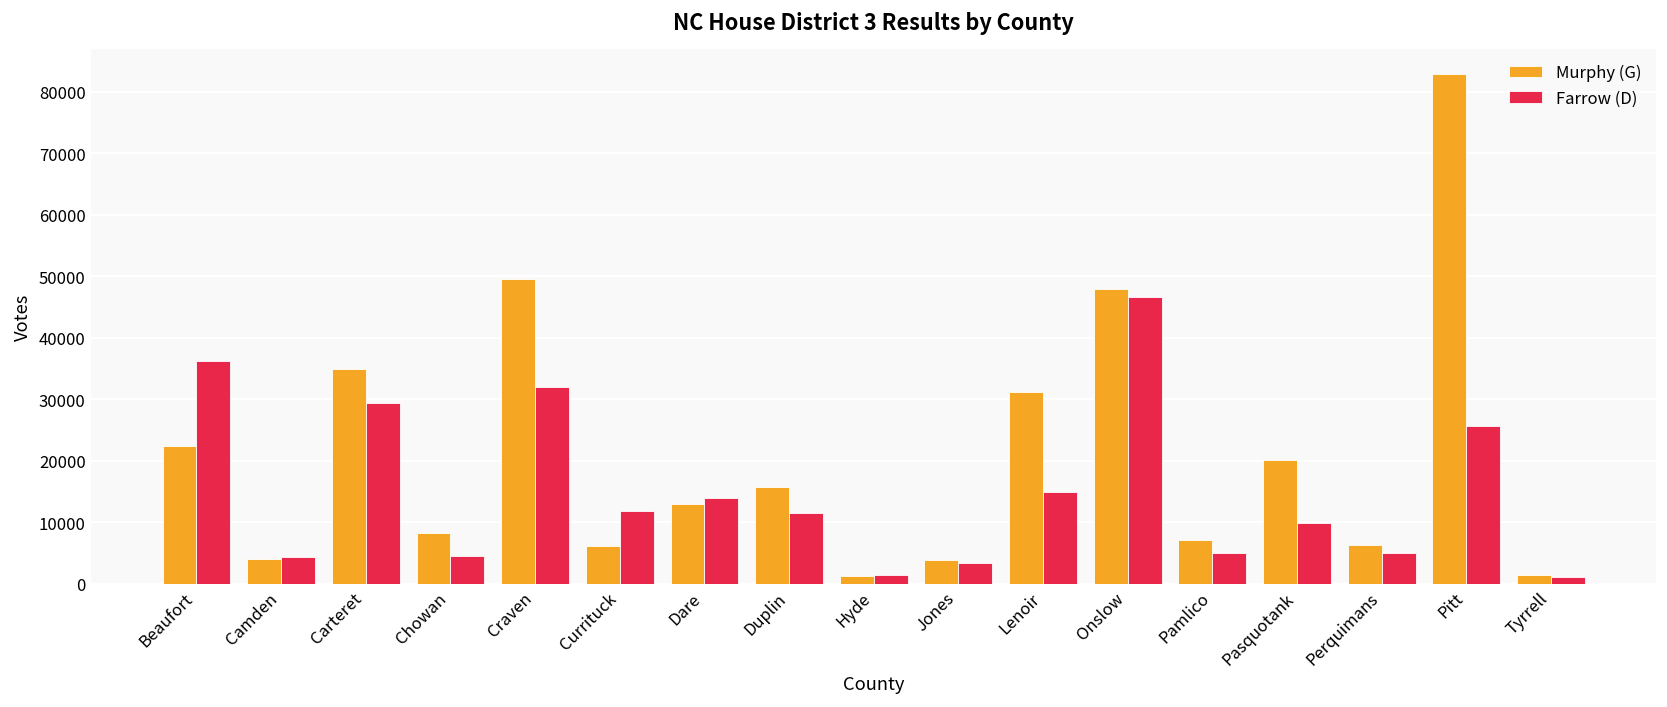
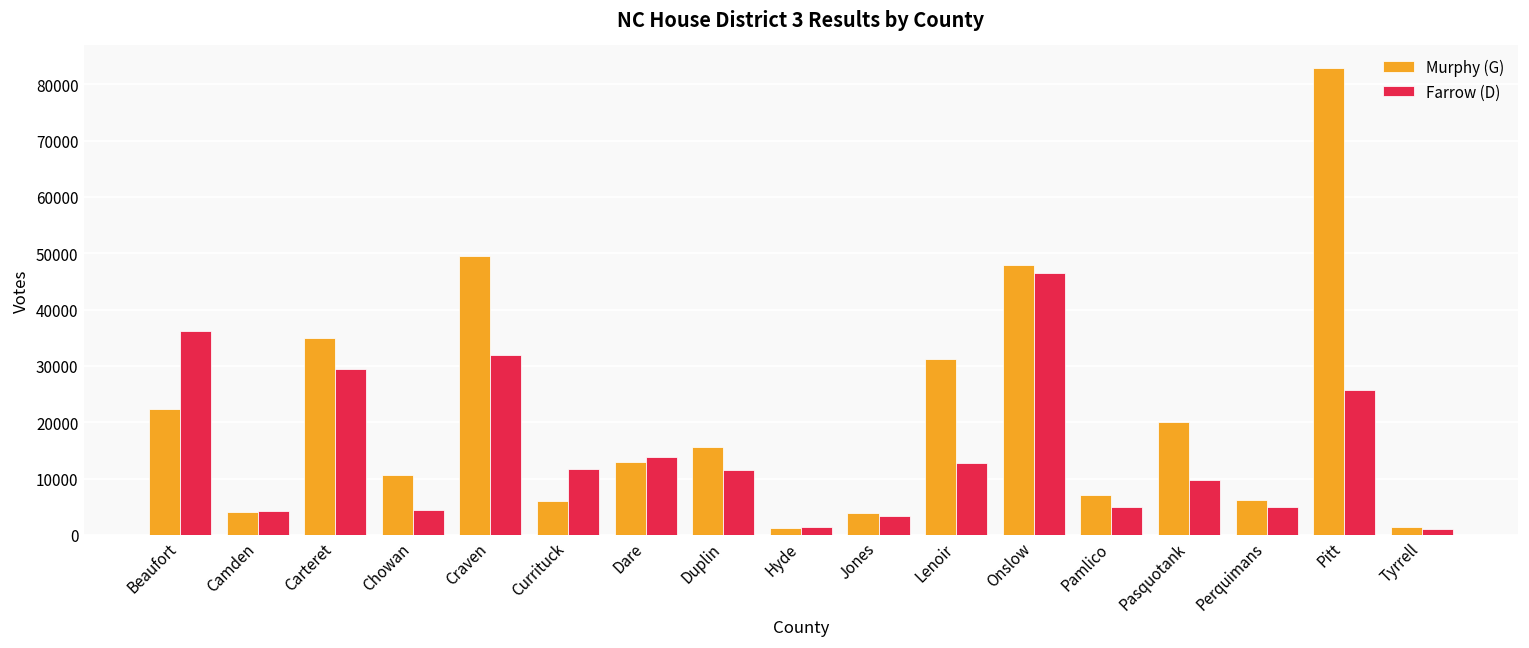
  {
    "Murphy (G)": {
      "Beaufort": 22000,
      "Camden": 4000,
      "Carteret": 35000,
-     "Chowan": 8000,
+     "Chowan": 11000,
      "Craven": 49000,
      "Currituck": 6000,
      "Dare": 13000,
      "Duplin": 16000,
      "Hyde": 1000,
      "Jones": 4000,
      "Lenoir": 31000,
      "Onslow": 48000,
      "Pamlico": 7000,
      "Pasquotank": 20000,
      "Perquimans": 6000,
      "Pitt": 83000,
      "Tyrrell": 1000
    },
    "Farrow (D)": {
      "Beaufort": 36000,
      "Camden": 4000,
      "Carteret": 29000,
      "Chowan": 5000,
      "Craven": 32000,
      "Currituck": 12000,
      "Dare": 14000,
      "Duplin": 11000,
      "Hyde": 1000,
      "Jones": 3000,
-     "Lenoir": 15000,
+     "Lenoir": 13000,
      "Onslow": 47000,
      "Pamlico": 5000,
      "Pasquotank": 10000,
      "Perquimans": 5000,
      "Pitt": 26000,
      "Tyrrell": 1000
    }
  }
